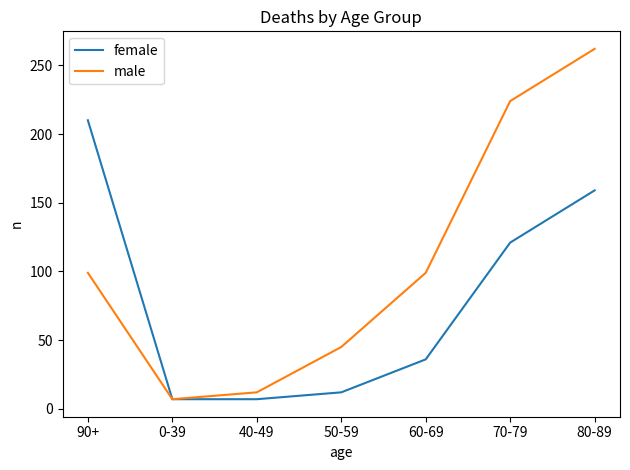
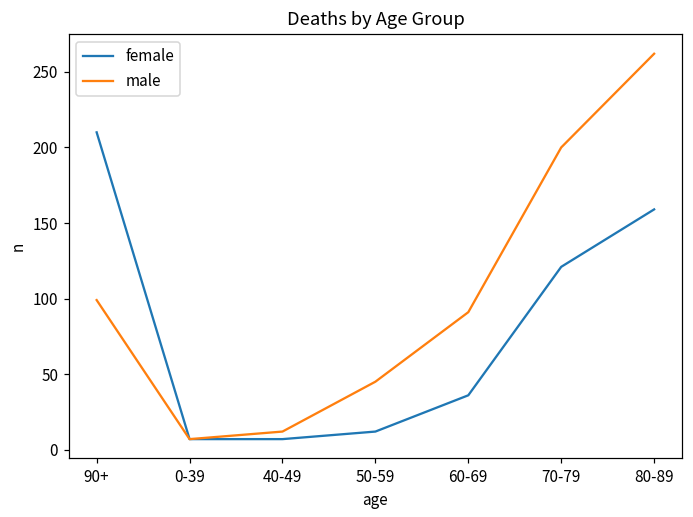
  {
    "female": {
      "90+": 210,
      "40-49": 7,
      "50-59": 12,
      "60-69": 36,
      "70-79": 121,
      "80-89": 159
    },
    "male": {
      "90+": 99,
      "40-49": 12,
      "50-59": 45,
-     "60-69": 99,
-     "70-79": 224,
+     "60-69": 91,
+     "70-79": 200,
      "80-89": 262
    }
  }
